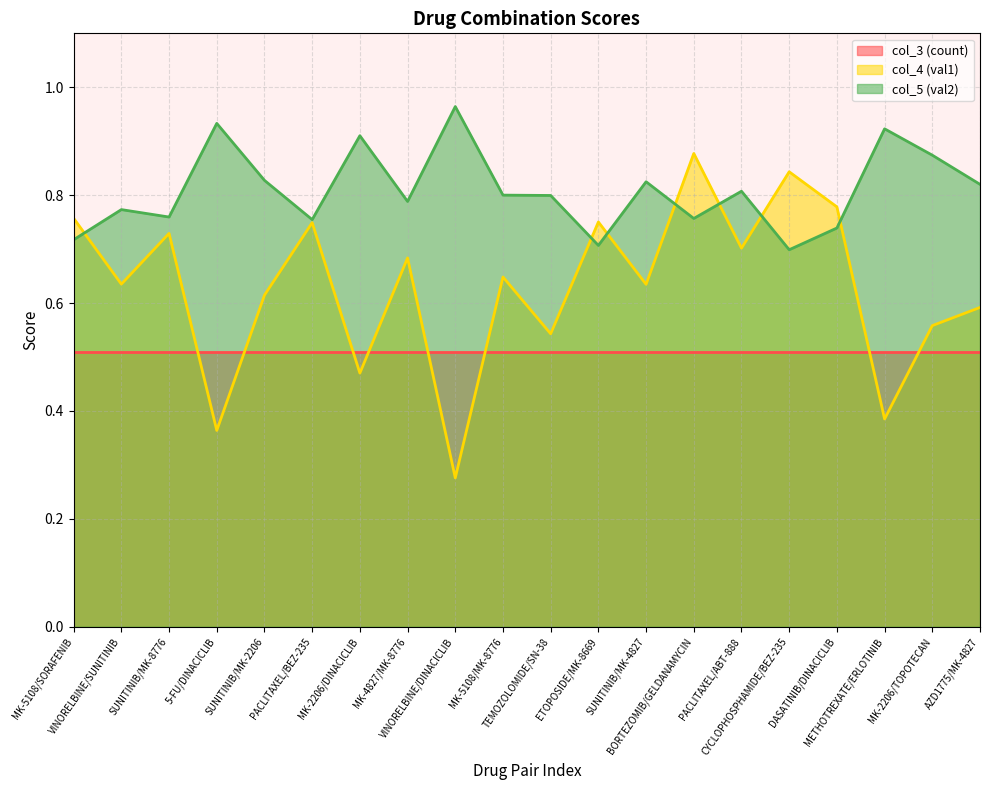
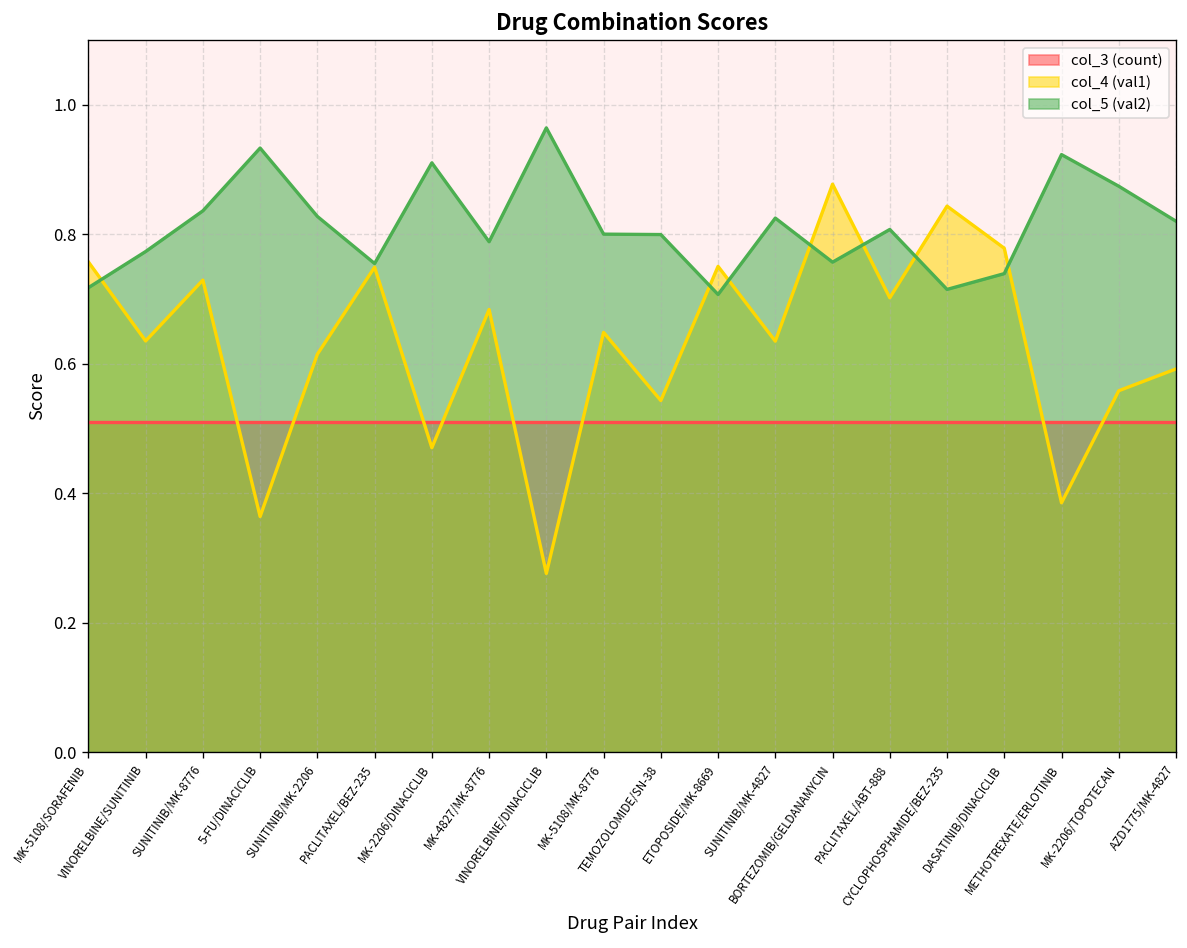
  {
    "col_3 (count)": {
      "MK-5108/SORAFENIB": 0.51,
      "VINORELBINE/SUNITINIB": 0.51,
      "SUNITINIB/MK-8776": 0.51,
      "5-FU/DINACICLIB": 0.51,
      "SUNITINIB/MK-2206": 0.51,
      "PACLITAXEL/BEZ-235": 0.51,
      "MK-2206/DINACICLIB": 0.51,
      "MK-4827/MK-8776": 0.51,
      "VINORELBINE/DINACICLIB": 0.51,
      "MK-5108/MK-8776": 0.51,
      "TEMOZOLOMIDE/SN-38": 0.51,
      "ETOPOSIDE/MK-8669": 0.51,
      "SUNITINIB/MK-4827": 0.51,
      "BORTEZOMIB/GELDANAMYCIN": 0.51,
      "PACLITAXEL/ABT-888": 0.51,
      "CYCLOPHOSPHAMIDE/BEZ-235": 0.51,
      "DASATINIB/DINACICLIB": 0.51,
      "METHOTREXATE/ERLOTINIB": 0.51,
      "MK-2206/TOPOTECAN": 0.51,
      "AZD1775/MK-4827": 0.51
    },
    "col_4 (val1)": {
      "MK-5108/SORAFENIB": 0.76,
      "VINORELBINE/SUNITINIB": 0.64,
      "SUNITINIB/MK-8776": 0.73,
      "5-FU/DINACICLIB": 0.36,
      "SUNITINIB/MK-2206": 0.61,
      "PACLITAXEL/BEZ-235": 0.75,
      "MK-2206/DINACICLIB": 0.47,
      "MK-4827/MK-8776": 0.68,
      "VINORELBINE/DINACICLIB": 0.28,
      "MK-5108/MK-8776": 0.65,
      "TEMOZOLOMIDE/SN-38": 0.54,
      "ETOPOSIDE/MK-8669": 0.75,
      "SUNITINIB/MK-4827": 0.63,
      "BORTEZOMIB/GELDANAMYCIN": 0.88,
      "PACLITAXEL/ABT-888": 0.70,
      "CYCLOPHOSPHAMIDE/BEZ-235": 0.84,
      "DASATINIB/DINACICLIB": 0.78,
      "METHOTREXATE/ERLOTINIB": 0.39,
      "MK-2206/TOPOTECAN": 0.56,
      "AZD1775/MK-4827": 0.59
    },
    "col_5 (val2)": {
      "MK-5108/SORAFENIB": 0.72,
      "VINORELBINE/SUNITINIB": 0.77,
-     "SUNITINIB/MK-8776": 0.76,
+     "SUNITINIB/MK-8776": 0.84,
      "5-FU/DINACICLIB": 0.93,
      "SUNITINIB/MK-2206": 0.83,
      "PACLITAXEL/BEZ-235": 0.75,
      "MK-2206/DINACICLIB": 0.91,
      "MK-4827/MK-8776": 0.79,
      "VINORELBINE/DINACICLIB": 0.96,
      "MK-5108/MK-8776": 0.80,
      "TEMOZOLOMIDE/SN-38": 0.80,
      "ETOPOSIDE/MK-8669": 0.71,
      "SUNITINIB/MK-4827": 0.82,
      "BORTEZOMIB/GELDANAMYCIN": 0.76,
      "PACLITAXEL/ABT-888": 0.81,
-     "CYCLOPHOSPHAMIDE/BEZ-235": 0.70,
+     "CYCLOPHOSPHAMIDE/BEZ-235": 0.71,
      "DASATINIB/DINACICLIB": 0.74,
      "METHOTREXATE/ERLOTINIB": 0.92,
      "MK-2206/TOPOTECAN": 0.87,
      "AZD1775/MK-4827": 0.82
    }
  }
